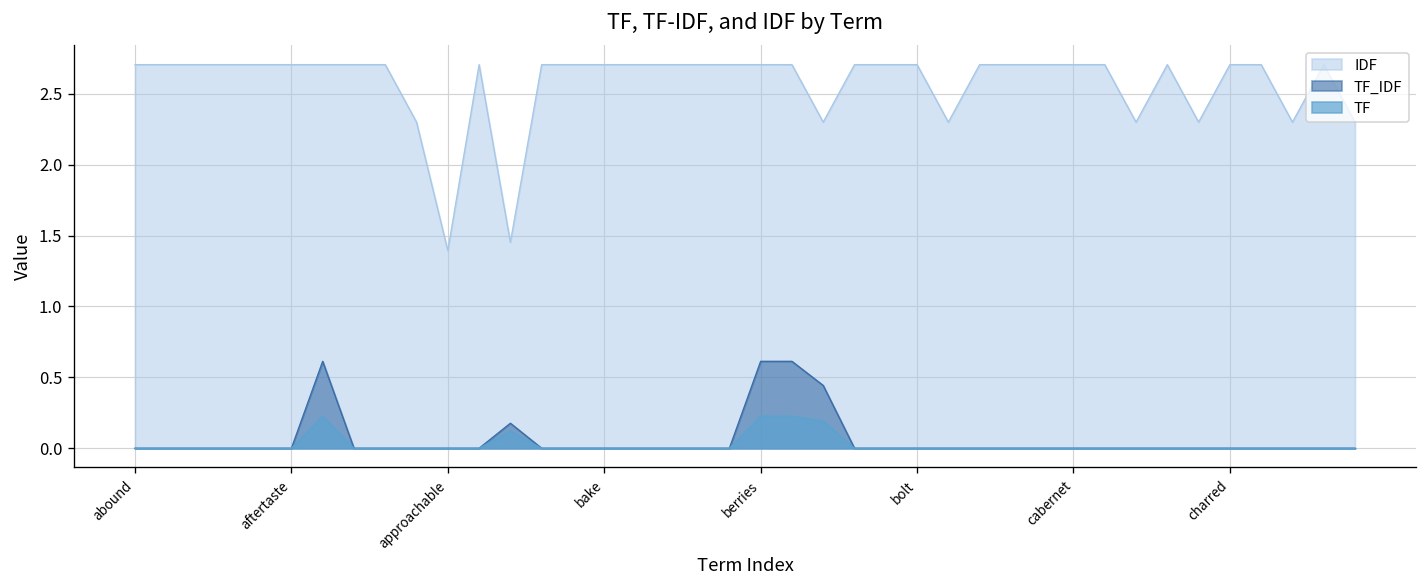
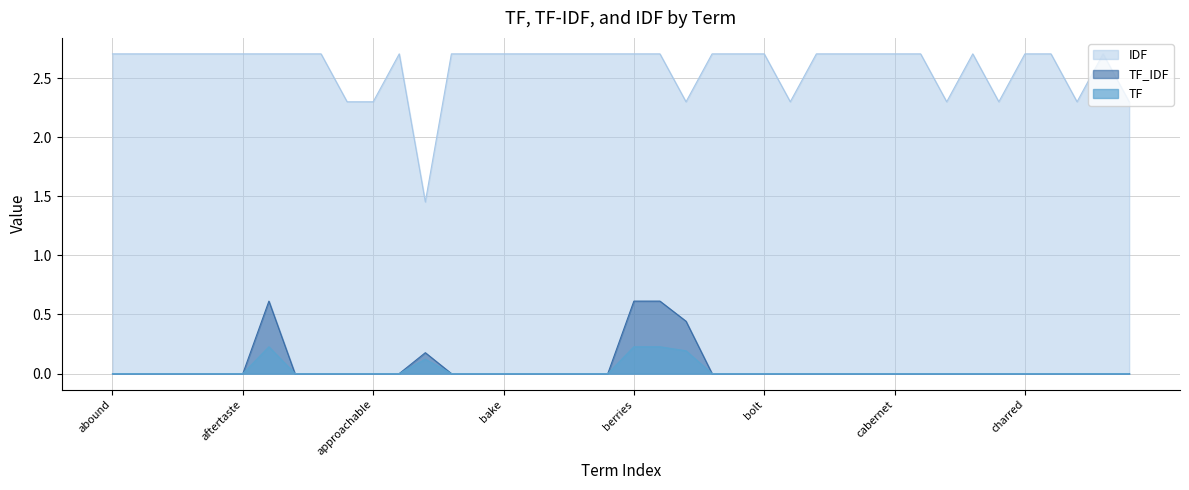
  {
    "IDF": {
      "abound": 2.70,
      "aftertaste": 2.70,
-     "approachable": 1.39,
+     "approachable": 2.30,
      "bake": 2.70,
      "berries": 2.70,
      "bolt": 2.70,
      "cabernet": 2.70,
      "charred": 2.70
    }
  }
